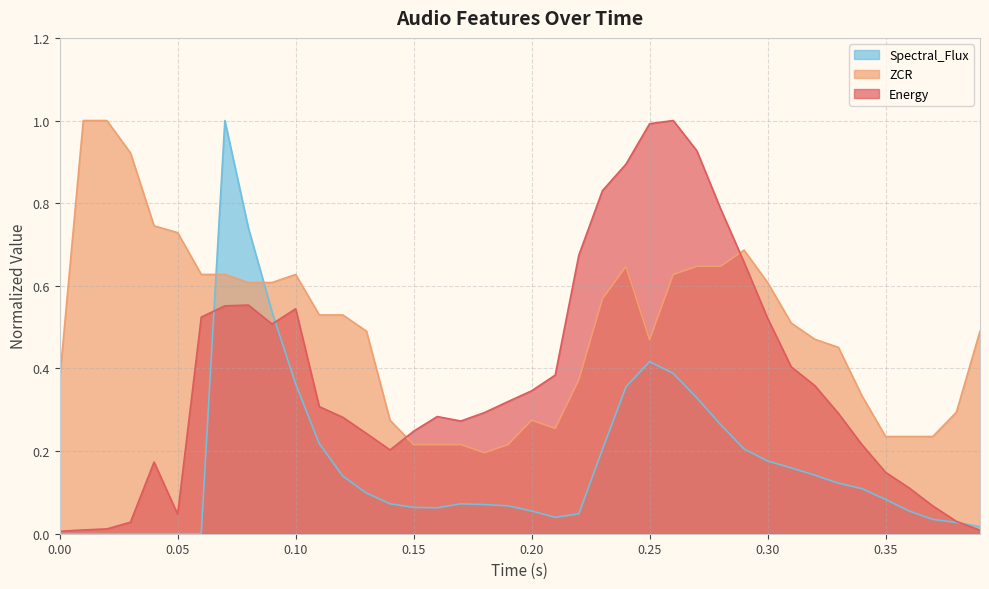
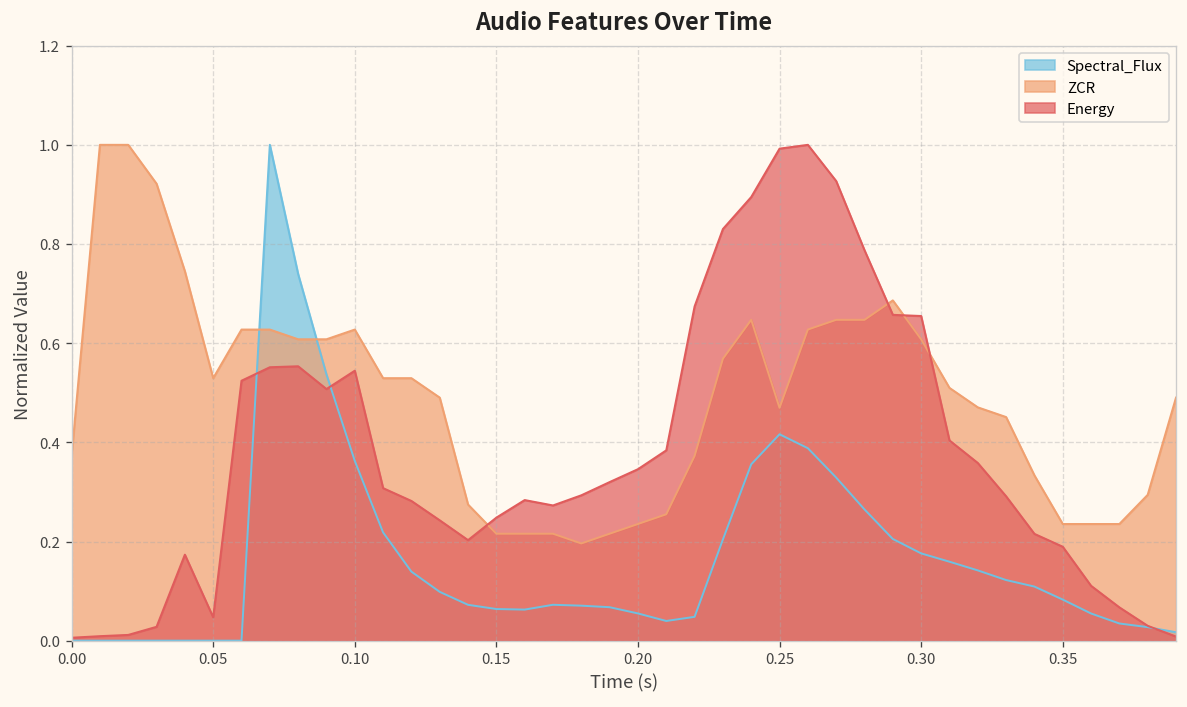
  {
    "Spectral_Flux": {
      "0.05": 0.00,
      "0.10": 0.36,
      "0.15": 0.06,
      "0.20": 0.05,
      "0.25": 0.42,
      "0.30": 0.18,
      "0.35": 0.08
    },
    "ZCR": {
      "0.00": 0.37,
-     "0.05": 0.73,
+     "0.05": 0.53,
      "0.10": 0.63,
      "0.15": 0.22,
-     "0.20": 0.27,
+     "0.20": 0.24,
      "0.25": 0.47,
      "0.30": 0.61,
      "0.35": 0.24
    },
    "Energy": {
      "0.05": 0.05,
      "0.10": 0.54,
      "0.15": 0.25,
      "0.20": 0.35,
      "0.25": 0.99,
-     "0.30": 0.52,
-     "0.35": 0.15
+     "0.30": 0.65,
+     "0.35": 0.19
    }
  }
